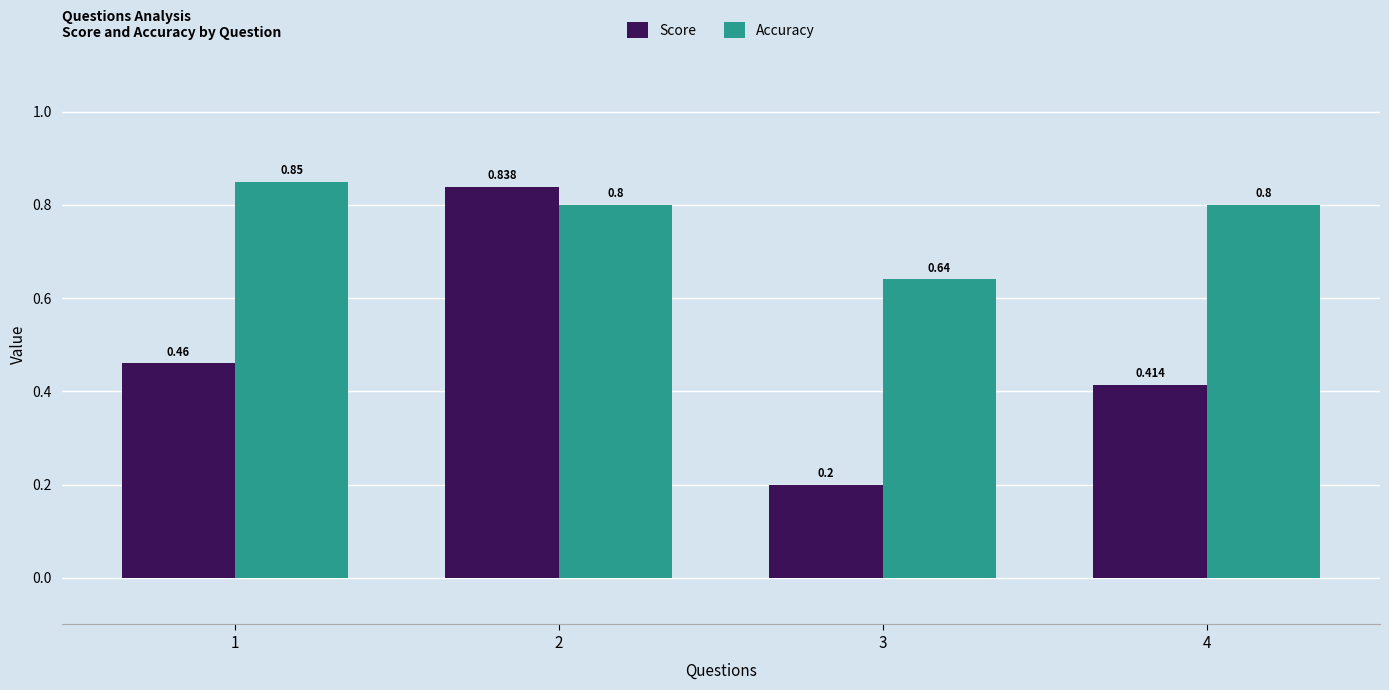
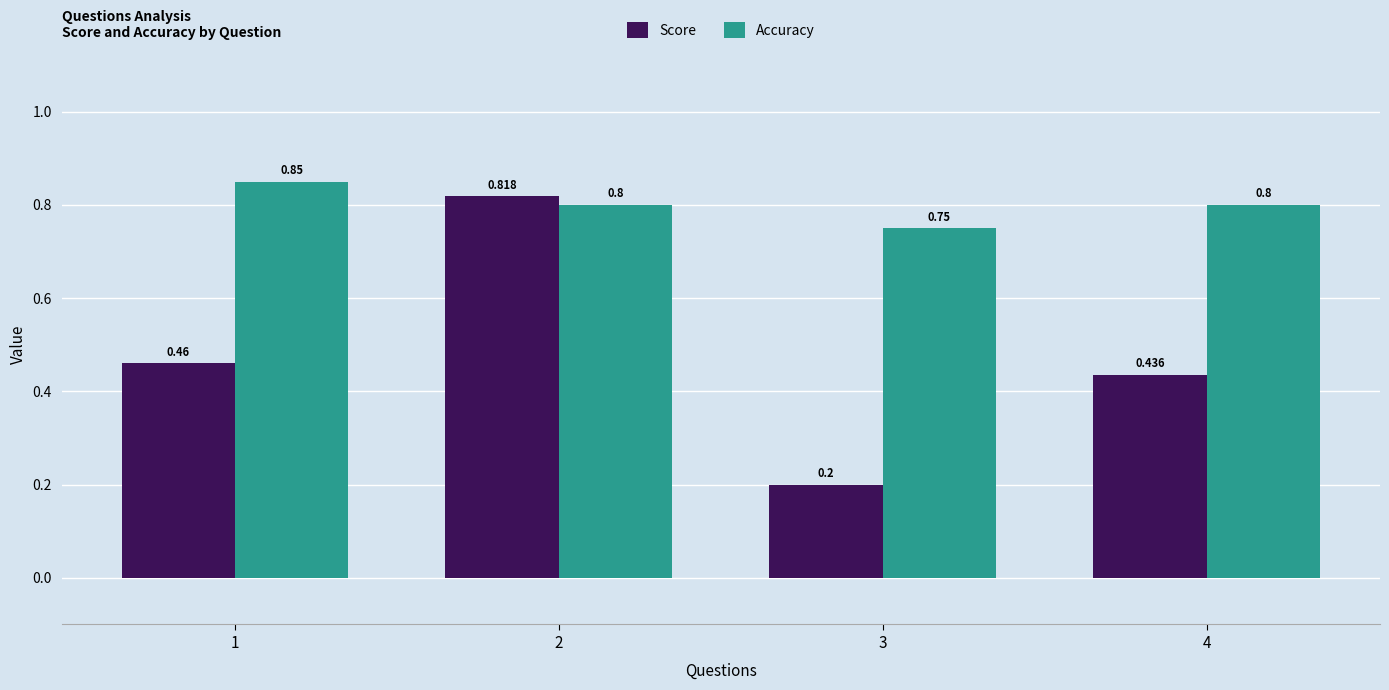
  {
    "Score": {
      "1": 0.46,
-     "2": 0.838,
+     "2": 0.818,
      "3": 0.2,
-     "4": 0.414
+     "4": 0.436
    },
    "Accuracy": {
      "1": 0.85,
      "2": 0.8,
-     "3": 0.64,
+     "3": 0.75,
      "4": 0.8
    }
  }
